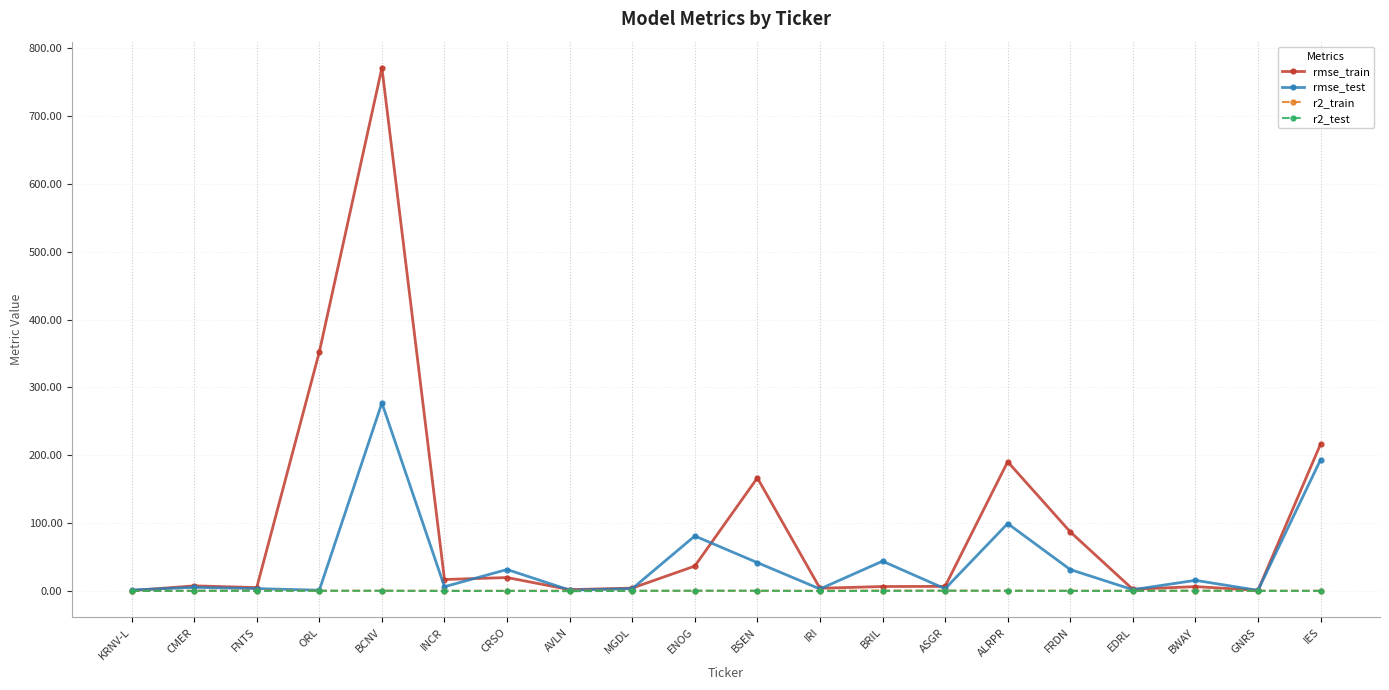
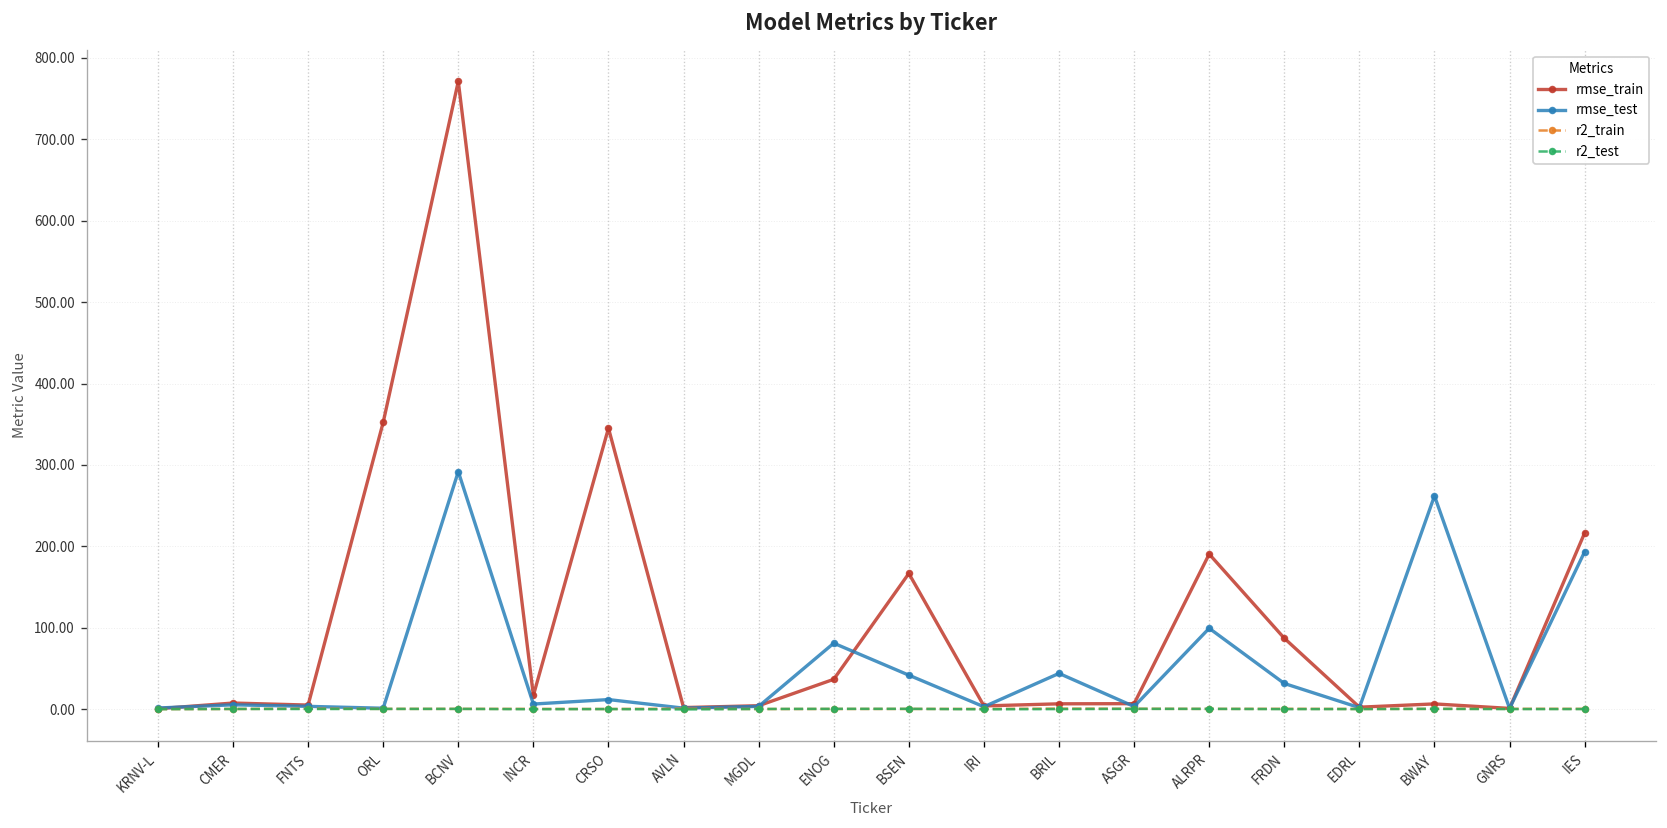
  {
    "rmse_train": {
      "ORL": 350,
      "BCNV": 770,
      "INCR": 20,
-     "CRSO": 20,
+     "CRSO": 350,
      "ENOG": 40,
      "BSEN": 170,
      "BRIL": 10,
      "ALRPR": 190,
      "FRDN": 90,
      "BWAY": 10,
      "IES": 220
    },
    "rmse_test": {
-     "BCNV": 280,
+     "BCNV": 290,
      "INCR": 10,
-     "CRSO": 30,
+     "CRSO": 10,
      "ENOG": 80,
      "BSEN": 40,
      "BRIL": 40,
      "ALRPR": 100,
      "FRDN": 30,
-     "BWAY": 20,
+     "BWAY": 260,
      "IES": 190
    }
  }
